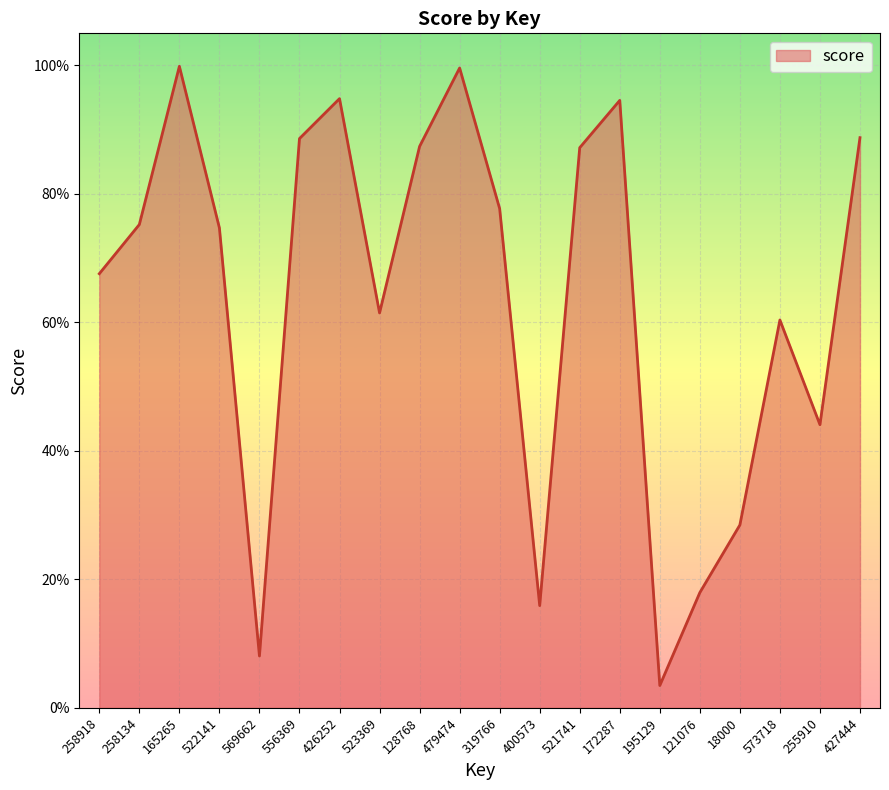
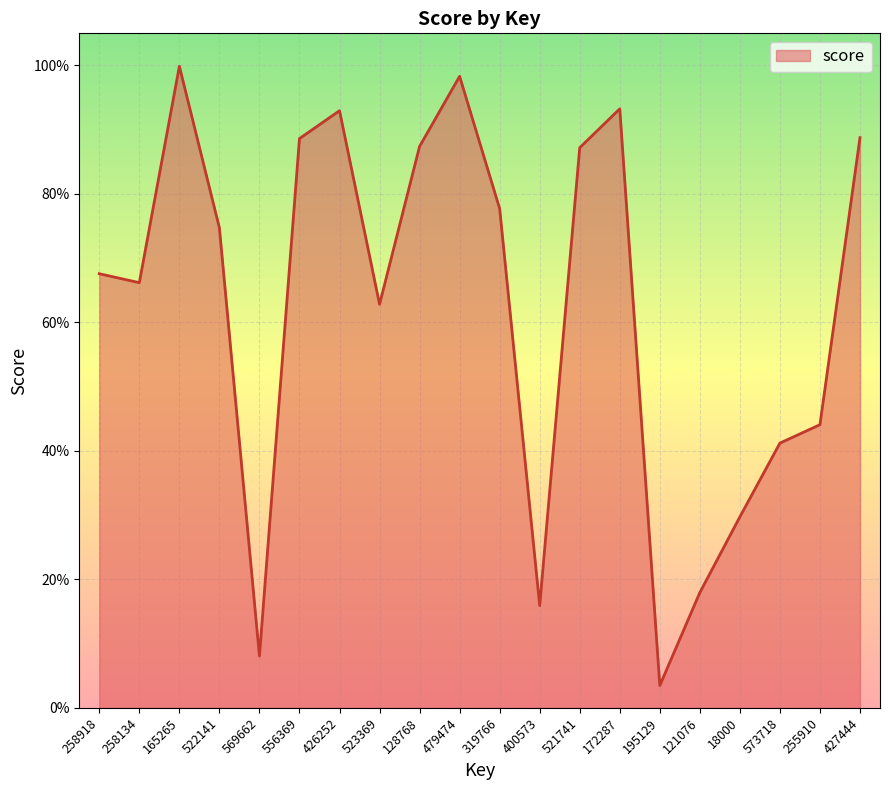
  {
    "258918": "68%",
-   "258134": "75%",
+   "258134": "66%",
    "165265": "100%",
    "522141": "75%",
    "569662": "8%",
    "556369": "89%",
-   "426252": "95%",
-   "523369": "61%",
+   "426252": "93%",
+   "523369": "63%",
    "128768": "87%",
-   "479474": "100%",
+   "479474": "98%",
    "319766": "78%",
    "400573": "16%",
    "521741": "87%",
-   "172287": "95%",
+   "172287": "93%",
    "195129": "3%",
    "121076": "18%",
-   "18000": "28%",
-   "573718": "60%",
+   "18000": "30%",
+   "573718": "41%",
    "255910": "44%",
    "427444": "89%"
  }
